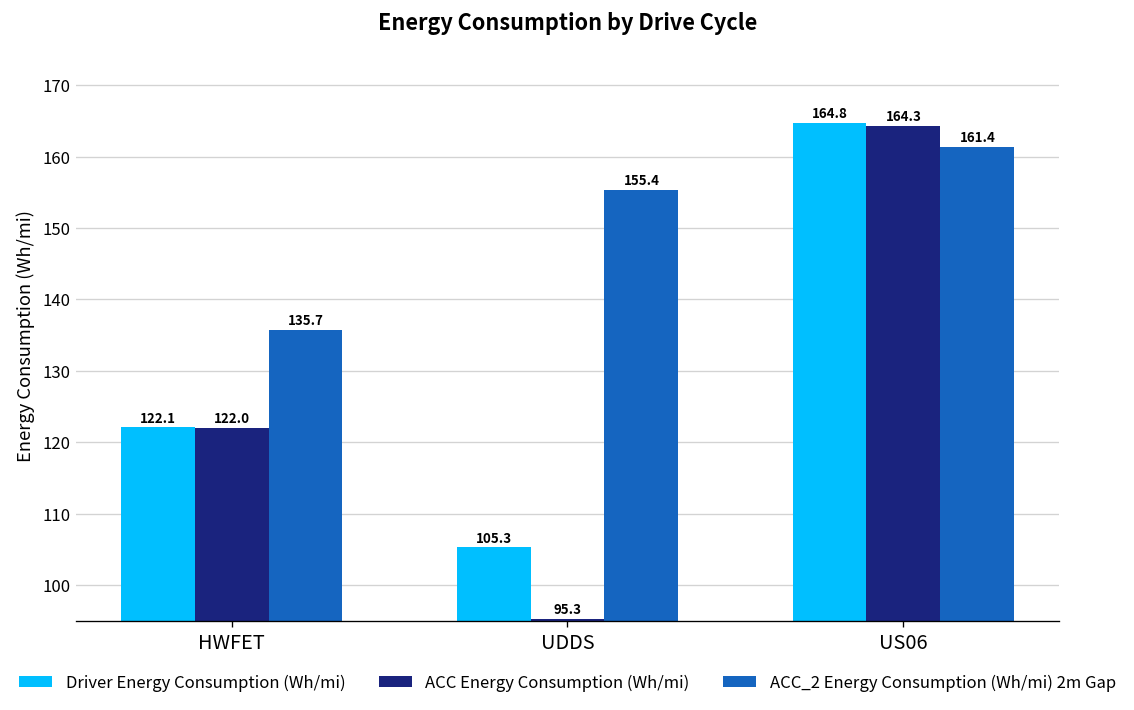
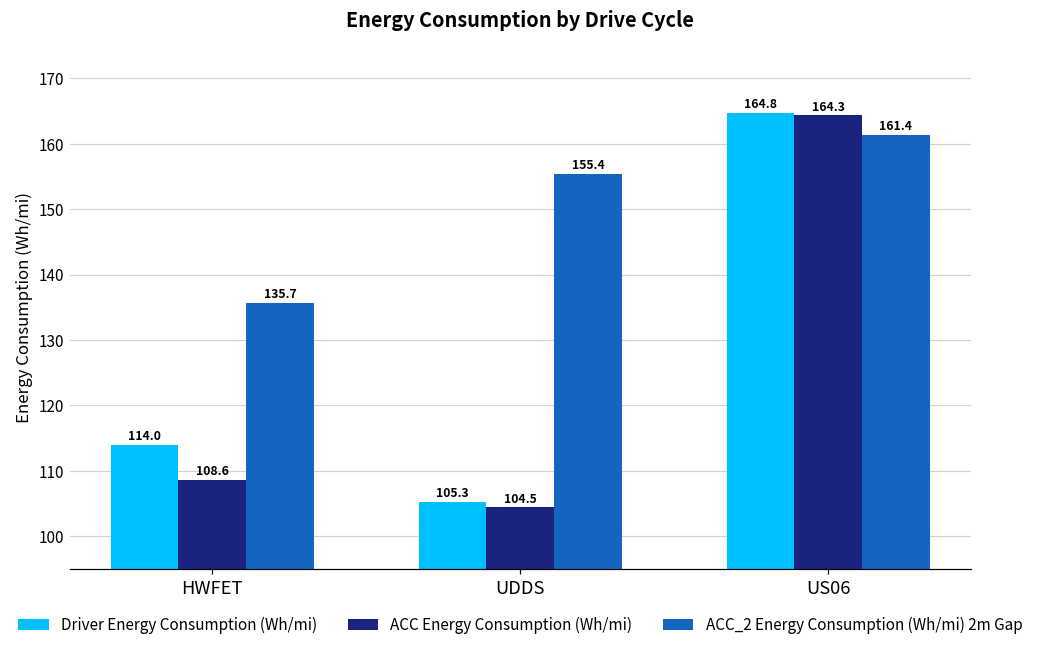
  {
    "Driver Energy Consumption (Wh/mi)": {
-     "HWFET": 122.1,
+     "HWFET": 114.0,
      "UDDS": 105.3,
      "US06": 164.8
    },
    "ACC Energy Consumption (Wh/mi)": {
-     "HWFET": 122.0,
-     "UDDS": 95.3,
+     "HWFET": 108.6,
+     "UDDS": 104.5,
      "US06": 164.3
    },
    "ACC_2 Energy Consumption (Wh/mi) 2m Gap": {
      "HWFET": 135.7,
      "UDDS": 155.4,
      "US06": 161.4
    }
  }
